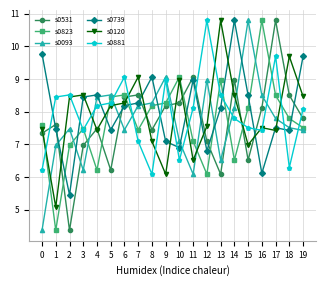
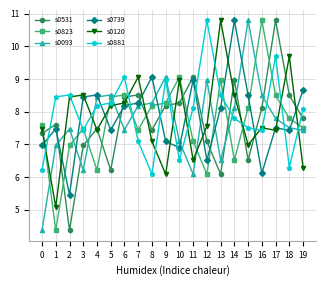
  {
    "s0739": {
-     "0": 9.8,
+     "0": 7.0,
      "1": 7.5,
      "2": 5.5,
      "5": 7.4,
      "6": 8.2,
      "7": 8.3,
      "8": 9.1,
      "9": 7.1,
      "10": 6.9,
      "11": 9.0,
-     "12": 6.8,
+     "12": 6.5,
      "13": 8.1,
      "14": 10.8,
      "15": 8.5,
      "16": 6.1,
      "17": 7.5,
      "18": 7.4,
-     "19": 9.7
+     "19": 8.7
    },
    "s0120": {
      "0": 7.5,
      "1": 5.1,
      "5": 8.2,
      "6": 8.3,
      "7": 9.1,
      "8": 7.1,
      "9": 6.1,
      "10": 9.0,
      "11": 6.5,
      "12": 7.6,
      "13": 10.8,
      "14": 8.5,
      "15": 7.0,
      "16": 7.5,
      "17": 7.4,
      "18": 9.7,
-     "19": 8.5
+     "19": 6.3
    }
  }
